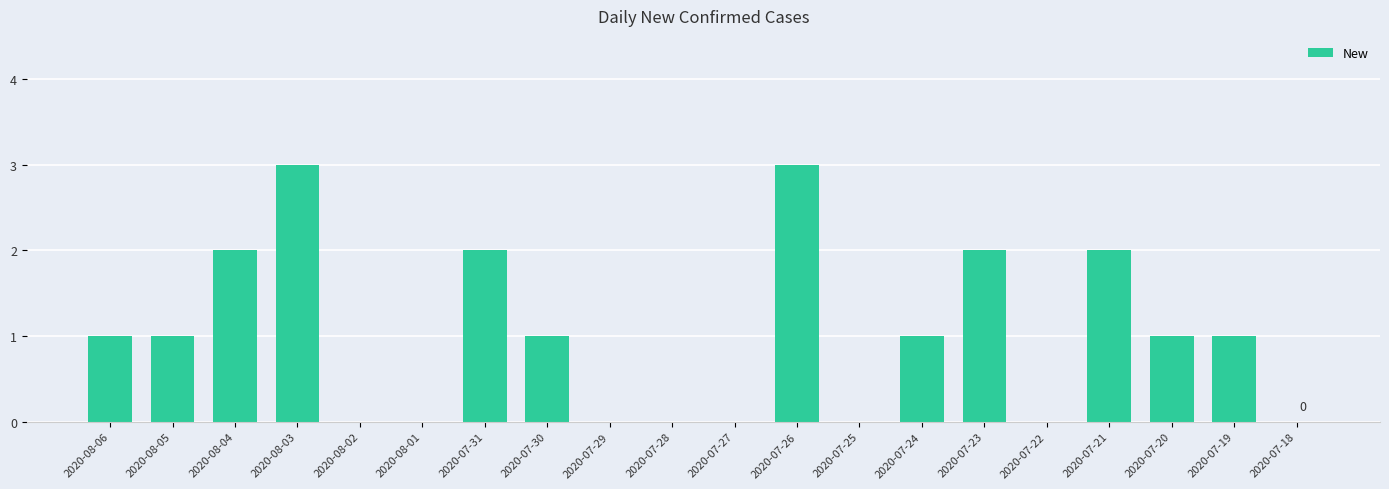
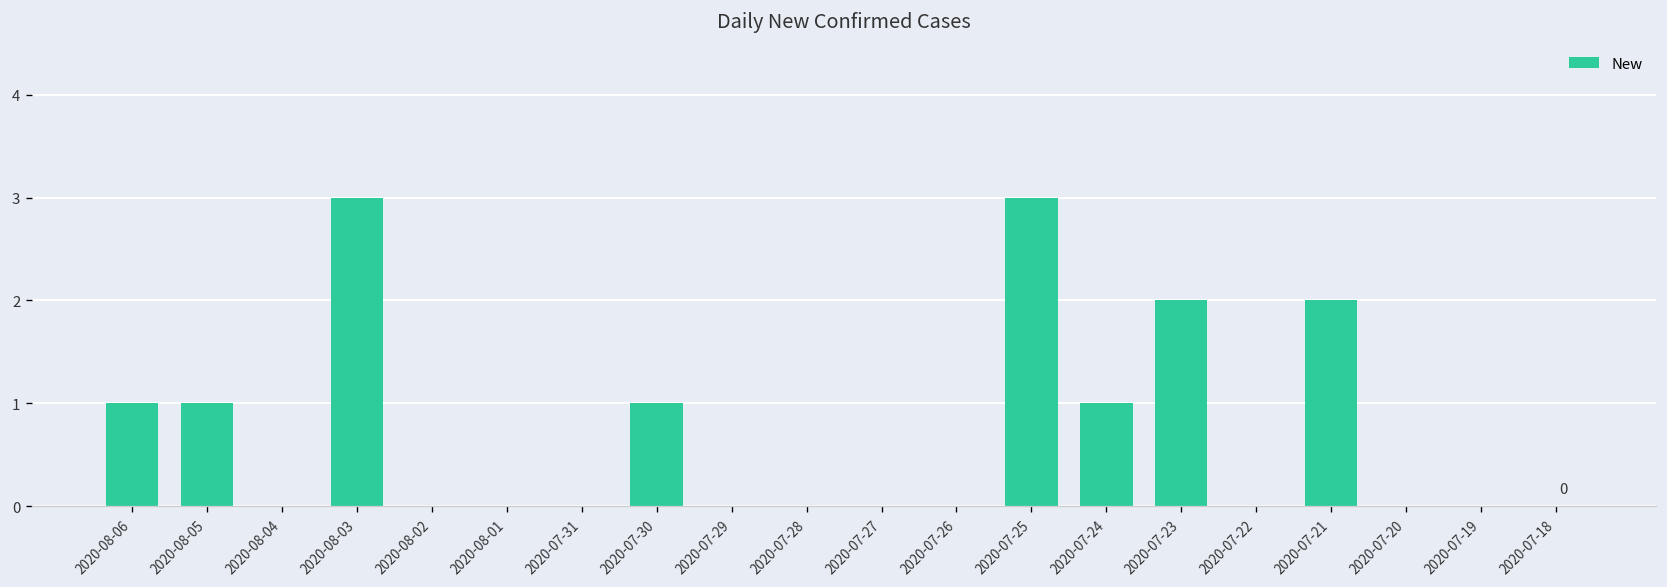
  {
    "2020-08-06": 1,
    "2020-08-05": 1,
-   "2020-08-04": 2,
+   "2020-08-04": 0,
    "2020-08-03": 3,
    "2020-08-02": 0,
    "2020-08-01": 0,
-   "2020-07-31": 2,
+   "2020-07-31": 0,
    "2020-07-30": 1,
    "2020-07-29": 0,
    "2020-07-28": 0,
    "2020-07-27": 0,
-   "2020-07-26": 3,
-   "2020-07-25": 0,
+   "2020-07-26": 0,
+   "2020-07-25": 3,
    "2020-07-24": 1,
    "2020-07-23": 2,
    "2020-07-22": 0,
    "2020-07-21": 2,
-   "2020-07-20": 1,
-   "2020-07-19": 1
+   "2020-07-20": 0,
+   "2020-07-19": 0
  }
